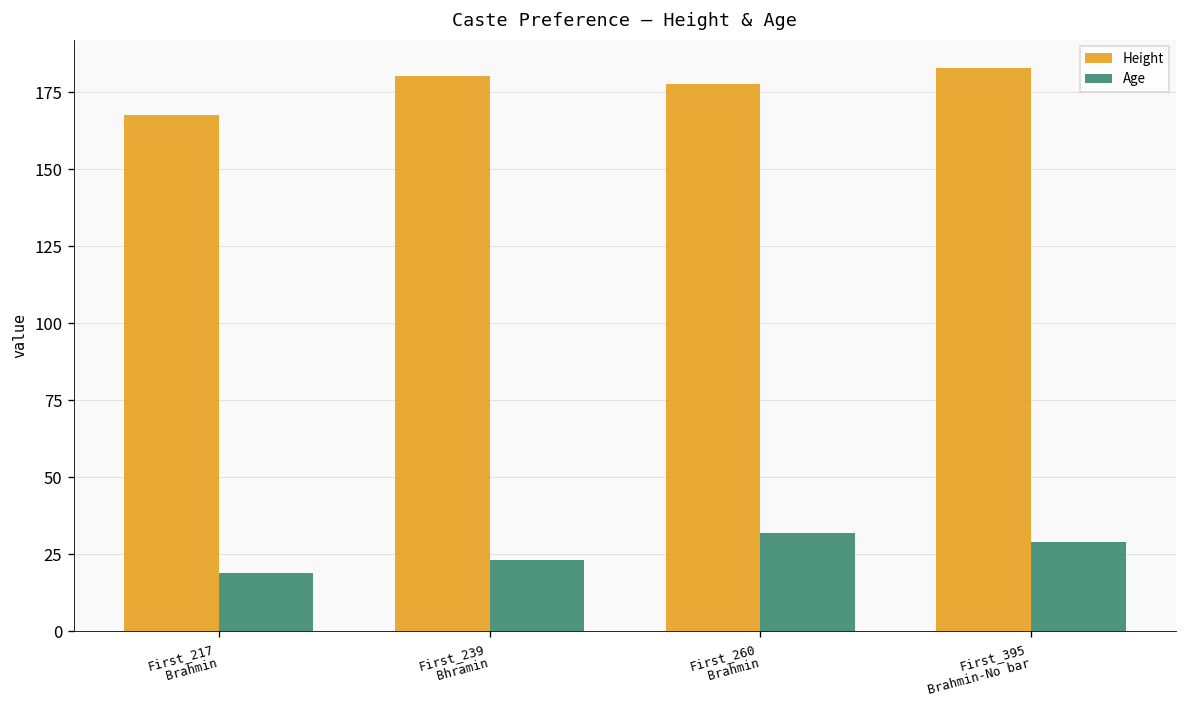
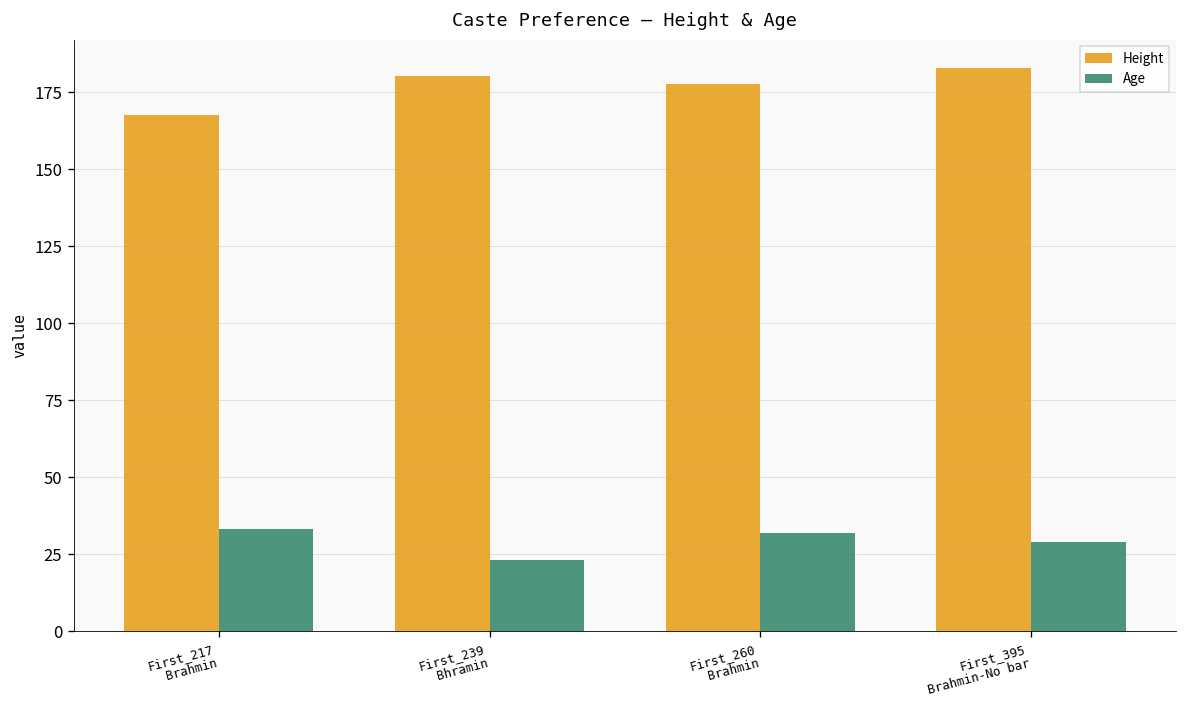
  {
    "Height": {
      "First_217 Brahmin": 168,
      "First_239 Bhramin": 180,
      "First_260 Brahmin": 178,
      "First_395 Brahmin-No bar": 183
    },
    "Age": {
-     "First_217 Brahmin": 19,
+     "First_217 Brahmin": 33,
      "First_239 Bhramin": 23,
      "First_260 Brahmin": 32,
      "First_395 Brahmin-No bar": 29
    }
  }
